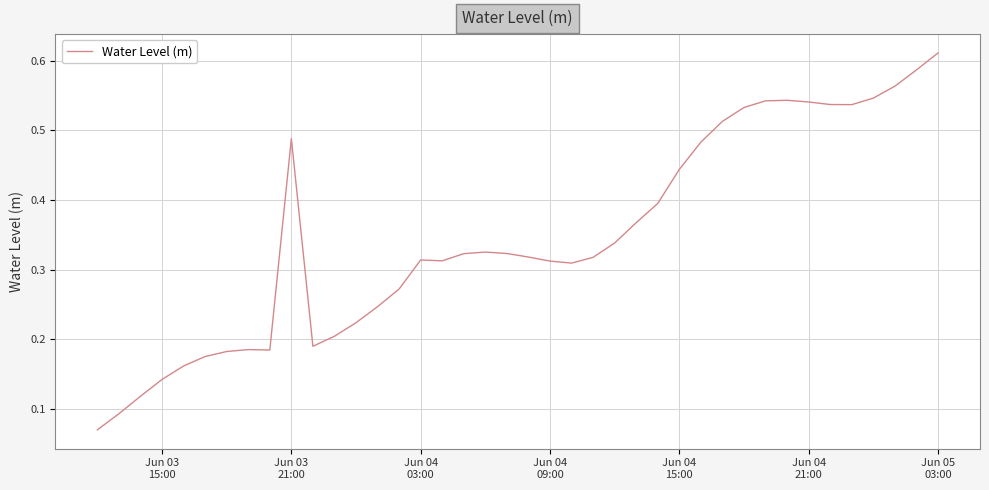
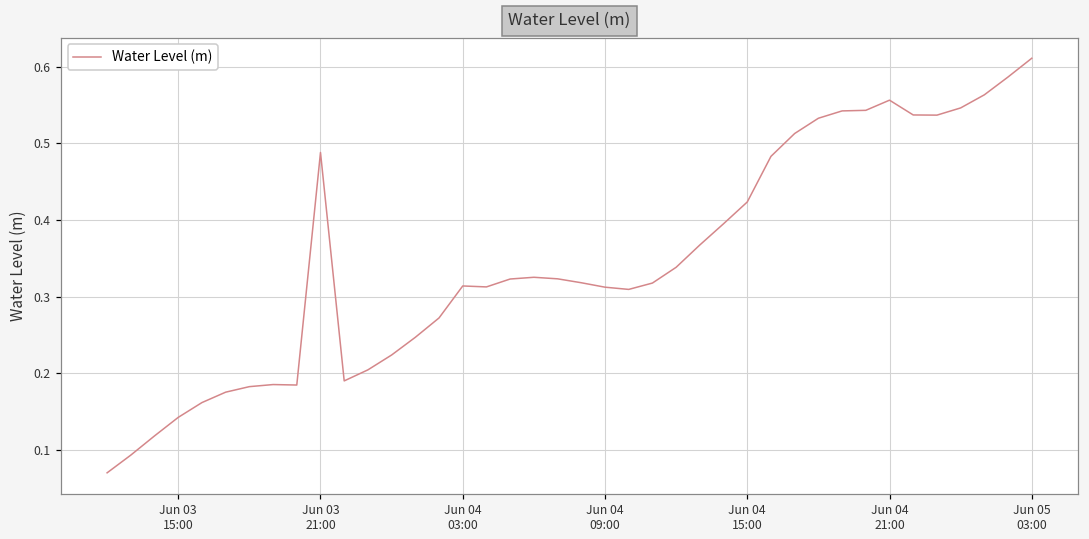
  {
    "Jun 03 15:00": 0.14,
    "Jun 03 21:00": 0.49,
    "Jun 04 03:00": 0.31,
    "Jun 04 09:00": 0.31,
-   "Jun 04 15:00": 0.44,
-   "Jun 04 21:00": 0.54,
+   "Jun 04 15:00": 0.42,
+   "Jun 04 21:00": 0.56,
    "Jun 05 03:00": 0.61
  }
